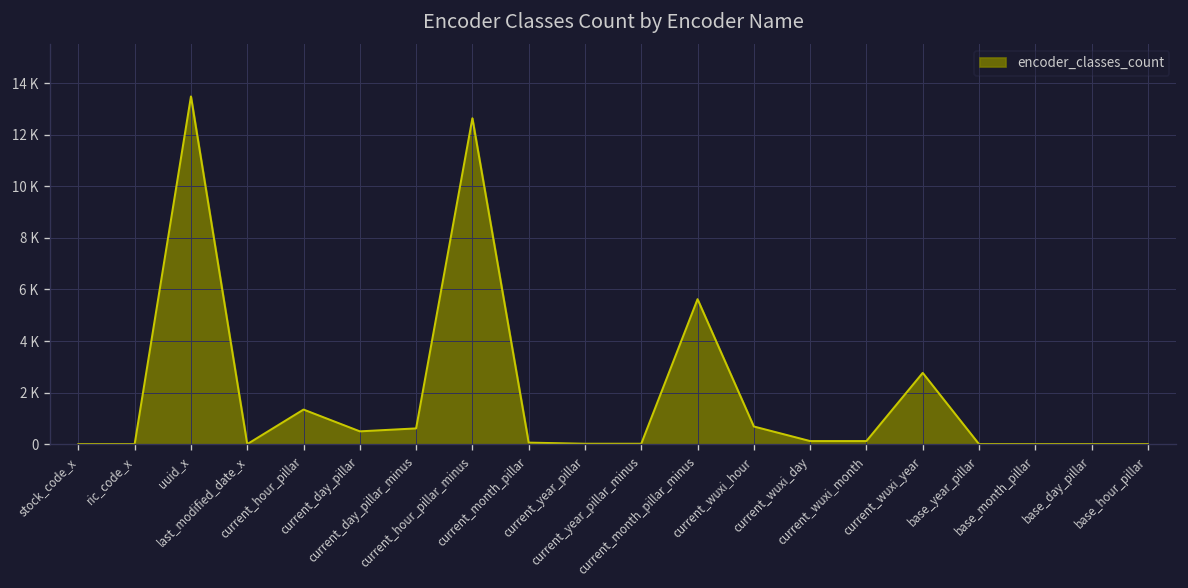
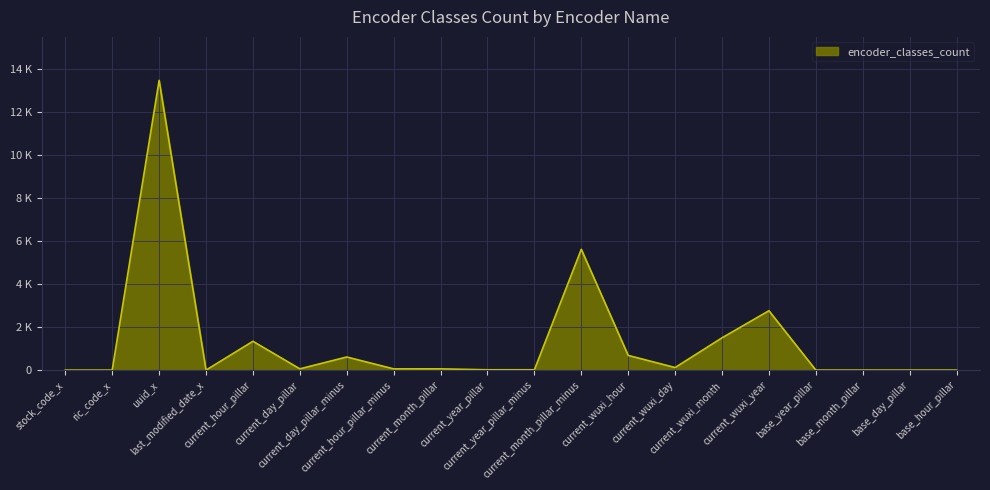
  {
    "stock_code_x": 0,
    "ric_code_x": 0,
    "uuid_x": 13500,
    "last_modified_date_x": 0,
    "current_hour_pillar": 1300,
-   "current_day_pillar": 500,
+   "current_day_pillar": 100,
    "current_day_pillar_minus": 600,
-   "current_hour_pillar_minus": 12600,
+   "current_hour_pillar_minus": 100,
    "current_month_pillar": 100,
    "current_year_pillar": 0,
    "current_year_pillar_minus": 0,
    "current_month_pillar_minus": 5600,
    "current_wuxi_hour": 700,
    "current_wuxi_day": 100,
-   "current_wuxi_month": 100,
+   "current_wuxi_month": 1500,
    "current_wuxi_year": 2800,
    "base_year_pillar": 0,
    "base_month_pillar": 0,
    "base_day_pillar": 0,
    "base_hour_pillar": 0
  }
